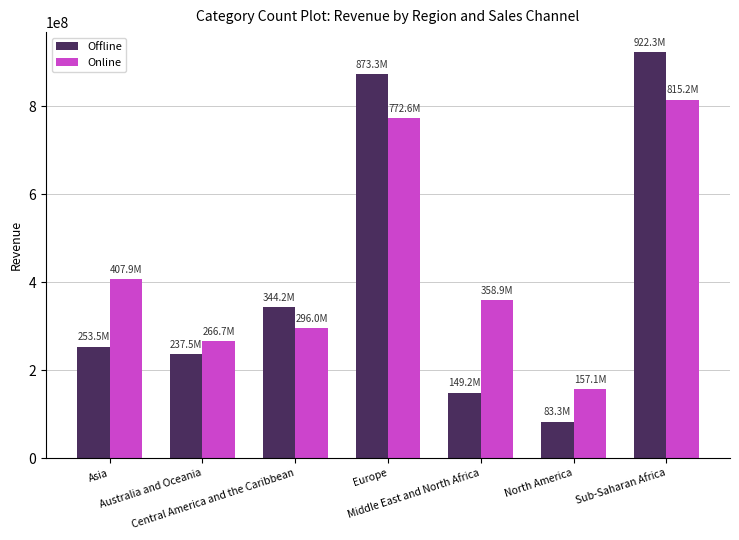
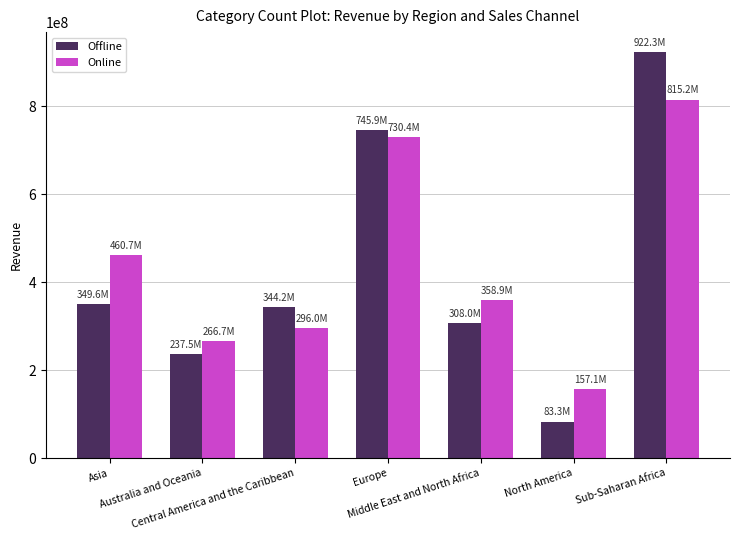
  {
    "Offline": {
-     "Asia": "253.5M",
+     "Asia": "349.6M",
      "Australia and Oceania": "237.5M",
      "Central America and the Caribbean": "344.2M",
-     "Europe": "873.3M",
-     "Middle East and North Africa": "149.2M",
+     "Europe": "745.9M",
+     "Middle East and North Africa": "308.0M",
      "North America": "83.3M",
      "Sub-Saharan Africa": "922.3M"
    },
    "Online": {
-     "Asia": "407.9M",
+     "Asia": "460.7M",
      "Australia and Oceania": "266.7M",
      "Central America and the Caribbean": "296.0M",
-     "Europe": "772.6M",
+     "Europe": "730.4M",
      "Middle East and North Africa": "358.9M",
      "North America": "157.1M",
      "Sub-Saharan Africa": "815.2M"
    }
  }
